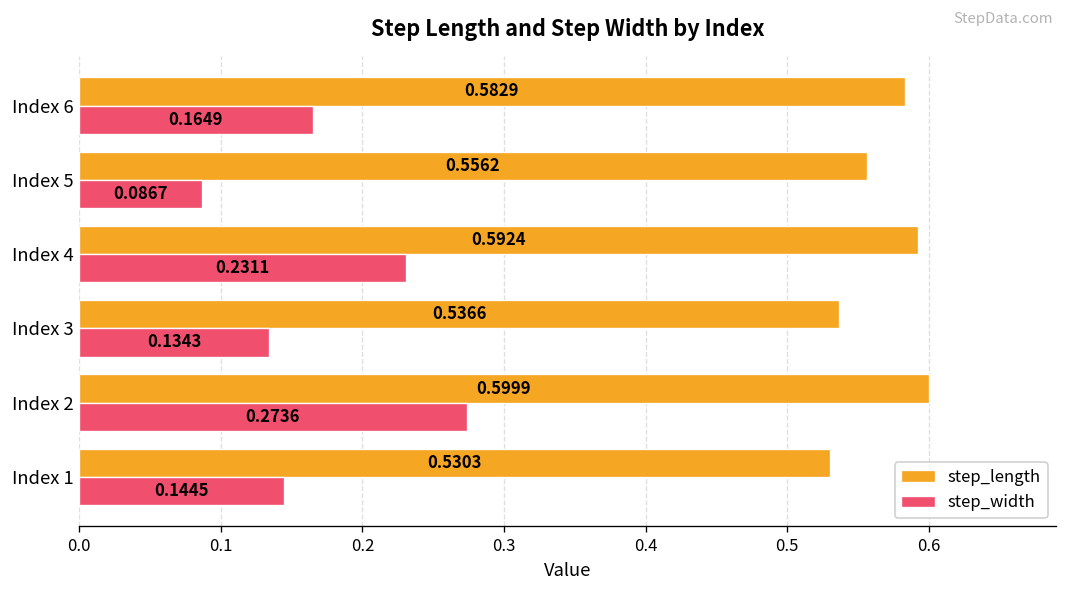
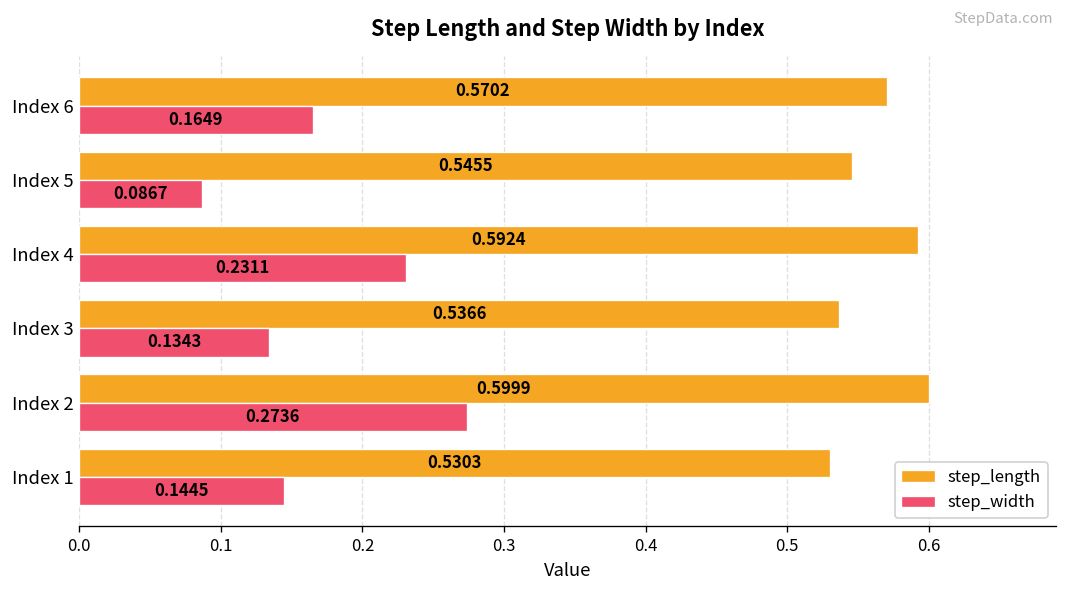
  {
    "step_length": {
-     "Index 6": 0.5829,
-     "Index 5": 0.5562,
+     "Index 6": 0.5702,
+     "Index 5": 0.5455,
      "Index 4": 0.5924,
      "Index 3": 0.5366,
      "Index 2": 0.5999,
      "Index 1": 0.5303
    },
    "step_width": {
      "Index 6": 0.1649,
      "Index 5": 0.0867,
      "Index 4": 0.2311,
      "Index 3": 0.1343,
      "Index 2": 0.2736,
      "Index 1": 0.1445
    }
  }
